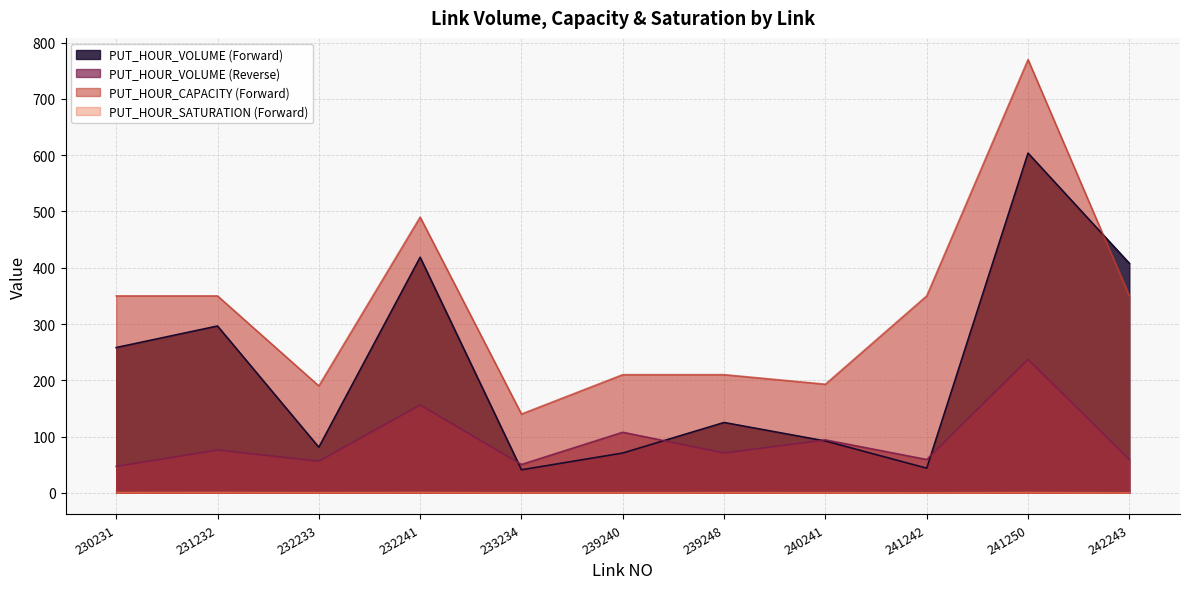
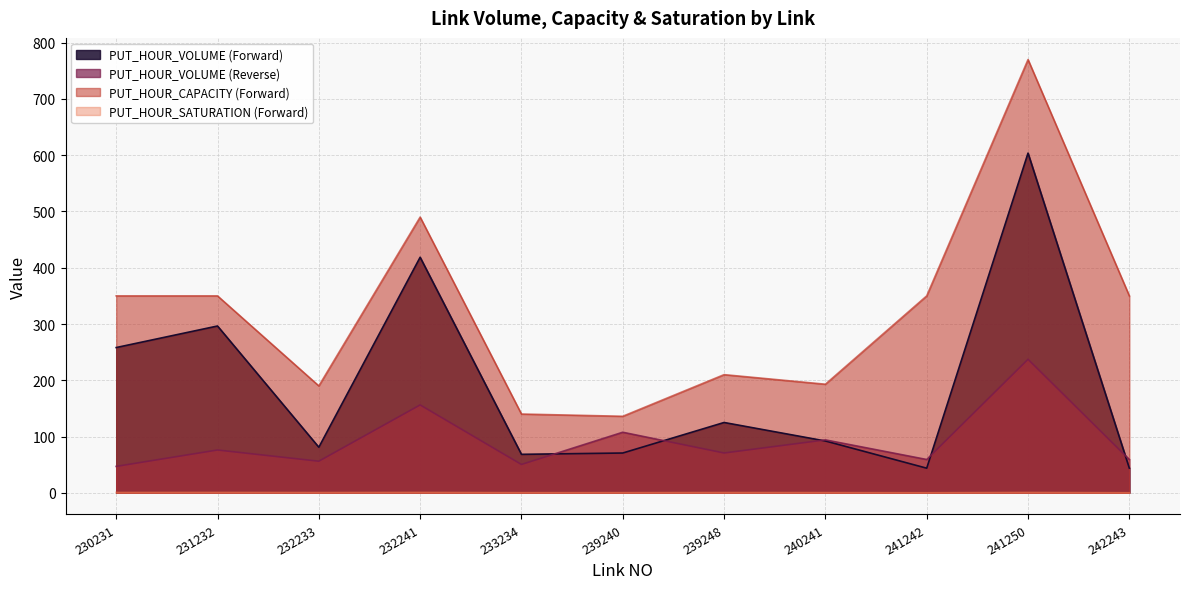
  {
    "PUT_HOUR_VOLUME (Forward)": {
      "230231": 260,
      "231232": 300,
      "232233": 80,
      "232241": 420,
-     "233234": 40,
+     "233234": 70,
      "239240": 70,
      "239248": 120,
      "241242": 40,
      "241250": 600,
-     "242243": 410
+     "242243": 40
    },
    "PUT_HOUR_VOLUME (Reverse)": {
      "230231": 50,
      "231232": 80,
      "232233": 60,
      "232241": 160,
      "233234": 50,
      "239240": 110,
      "239248": 70,
      "241242": 60,
      "241250": 240,
      "242243": 60
    },
    "PUT_HOUR_CAPACITY (Forward)": {
      "230231": 350,
      "231232": 350,
      "232233": 190,
      "232241": 490,
      "233234": 140,
-     "239240": 210,
+     "239240": 140,
      "239248": 210,
      "240241": 190,
      "241242": 350,
      "241250": 770,
      "242243": 350
    },
    "PUT_HOUR_SATURATION (Forward)": {
      "230231": 0,
      "231232": 0,
      "232233": 0,
      "232241": 0,
      "233234": 0,
      "239240": 0,
      "239248": 0,
      "240241": 0,
      "241242": 0,
      "241250": 0,
      "242243": 0
    }
  }
